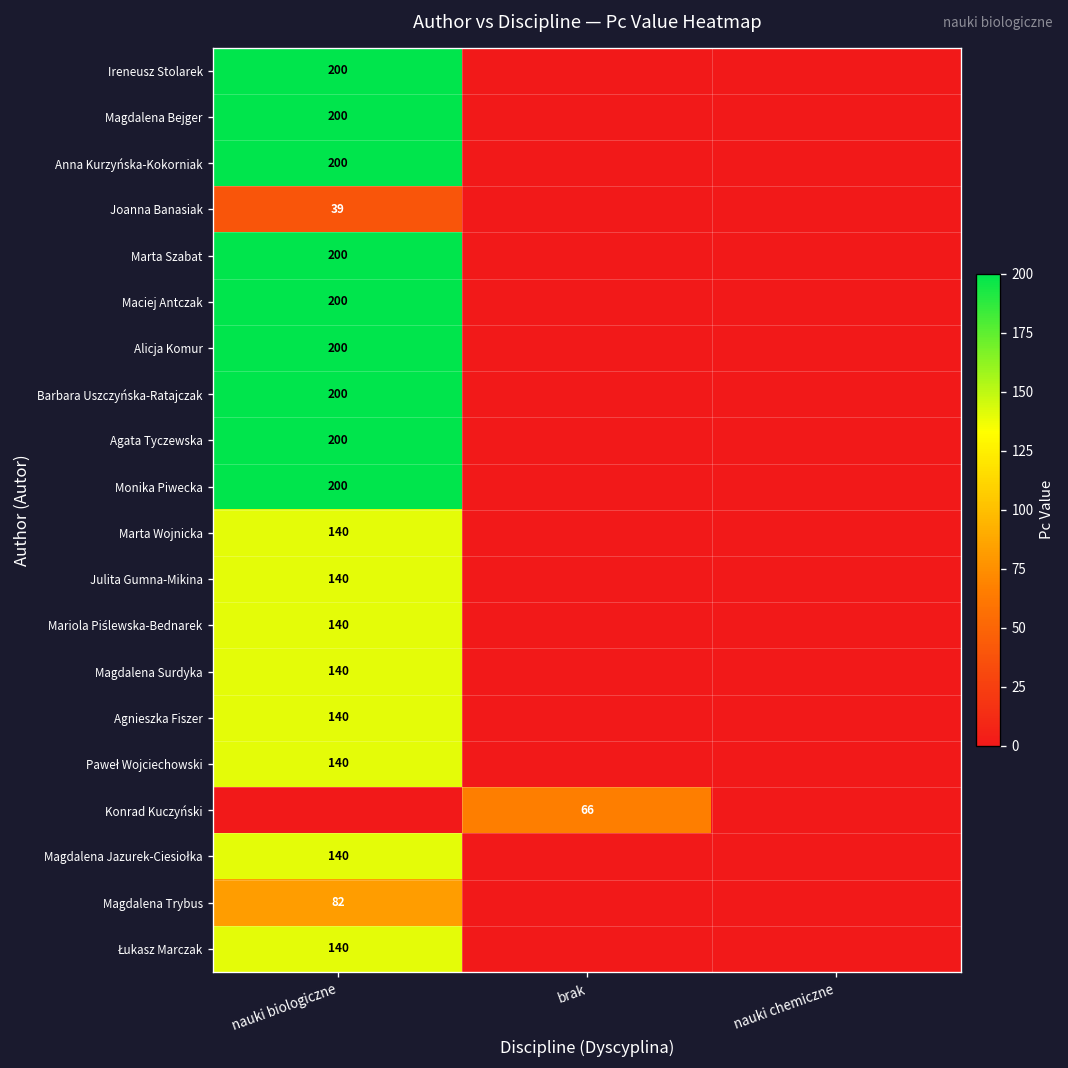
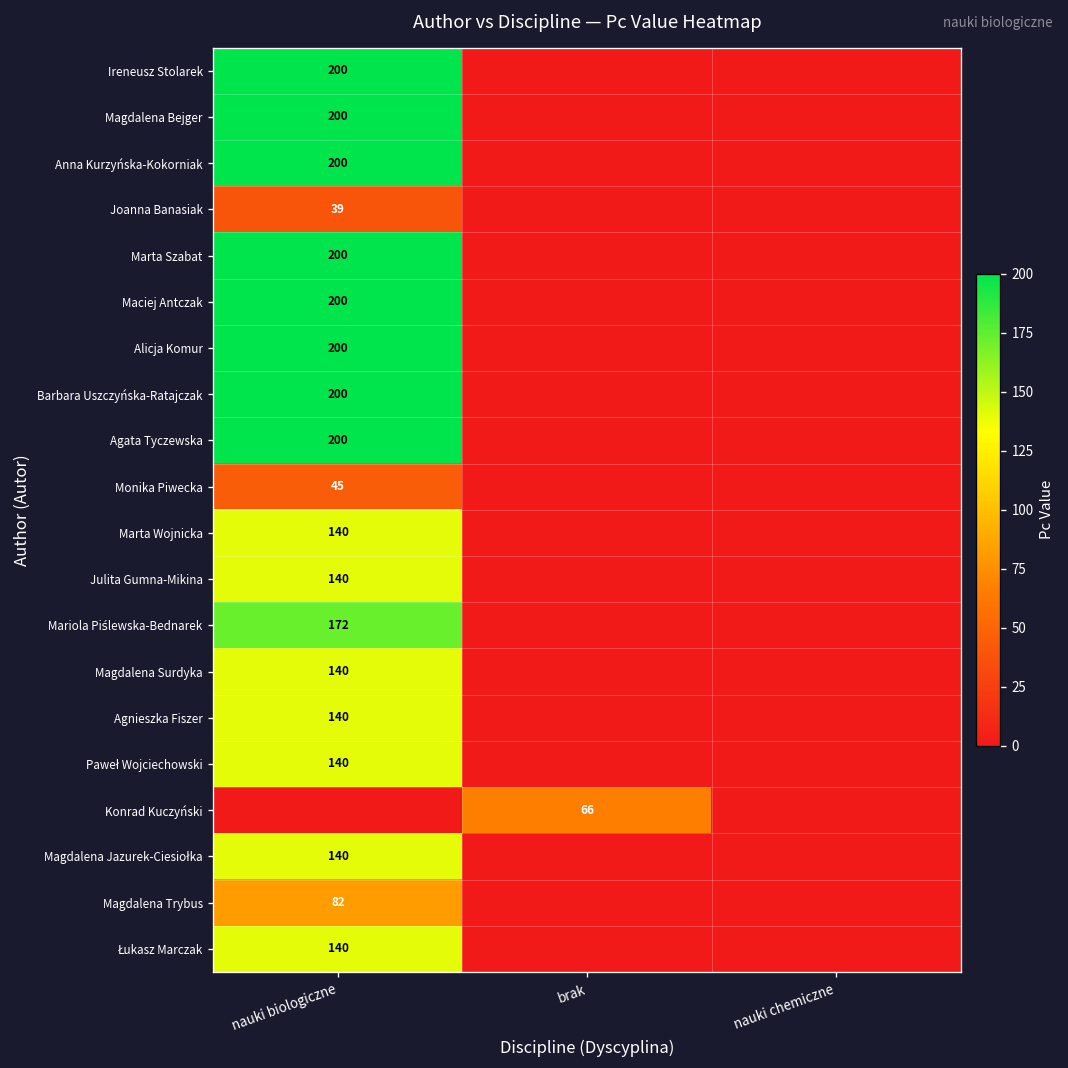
  {
    "Ireneusz Stolarek": {
      "nauki biologiczne": 200
    },
    "Magdalena Bejger": {
      "nauki biologiczne": 200
    },
    "Anna Kurzyńska-Kokorniak": {
      "nauki biologiczne": 200
    },
    "Joanna Banasiak": {
      "nauki biologiczne": 39
    },
    "Marta Szabat": {
      "nauki biologiczne": 200
    },
    "Maciej Antczak": {
      "nauki biologiczne": 200
    },
    "Alicja Komur": {
      "nauki biologiczne": 200
    },
    "Barbara Uszczyńska-Ratajczak": {
      "nauki biologiczne": 200
    },
    "Agata Tyczewska": {
      "nauki biologiczne": 200
    },
    "Monika Piwecka": {
-     "nauki biologiczne": 200
+     "nauki biologiczne": 45
    },
    "Marta Wojnicka": {
      "nauki biologiczne": 140
    },
    "Julita Gumna-Mikina": {
      "nauki biologiczne": 140
    },
    "Mariola Piślewska-Bednarek": {
-     "nauki biologiczne": 140
+     "nauki biologiczne": 172
    },
    "Magdalena Surdyka": {
      "nauki biologiczne": 140
    },
    "Agnieszka Fiszer": {
      "nauki biologiczne": 140
    },
    "Paweł Wojciechowski": {
      "nauki biologiczne": 140
    },
    "Konrad Kuczyński": {
      "brak": 66
    },
    "Magdalena Jazurek-Ciesiołka": {
      "nauki biologiczne": 140
    },
    "Magdalena Trybus": {
      "nauki biologiczne": 82
    },
    "Łukasz Marczak": {
      "nauki biologiczne": 140
    }
  }
